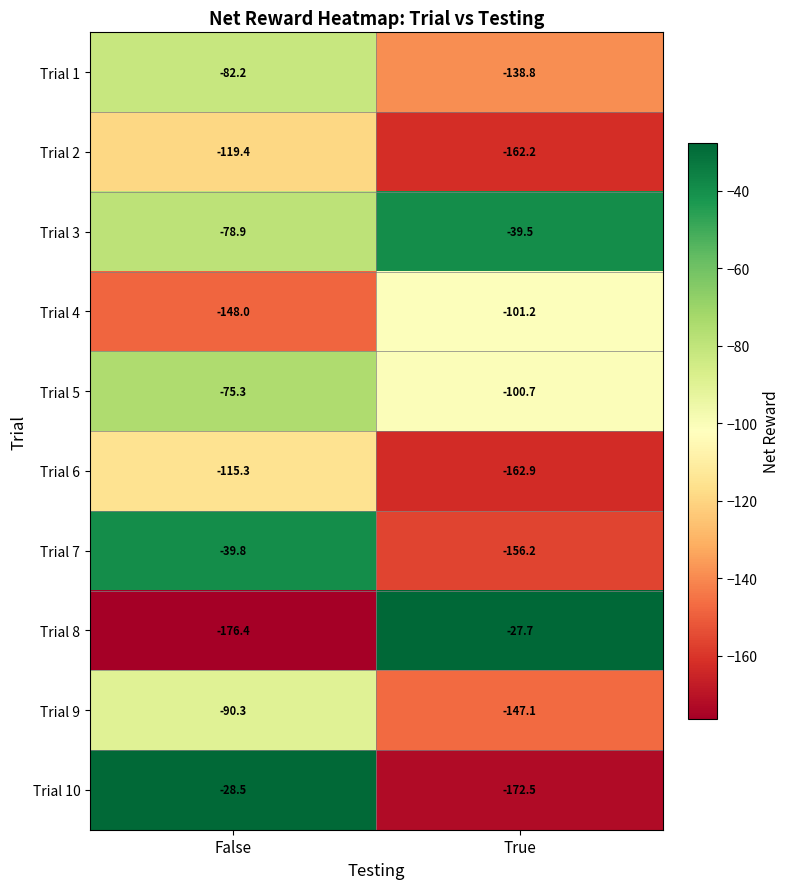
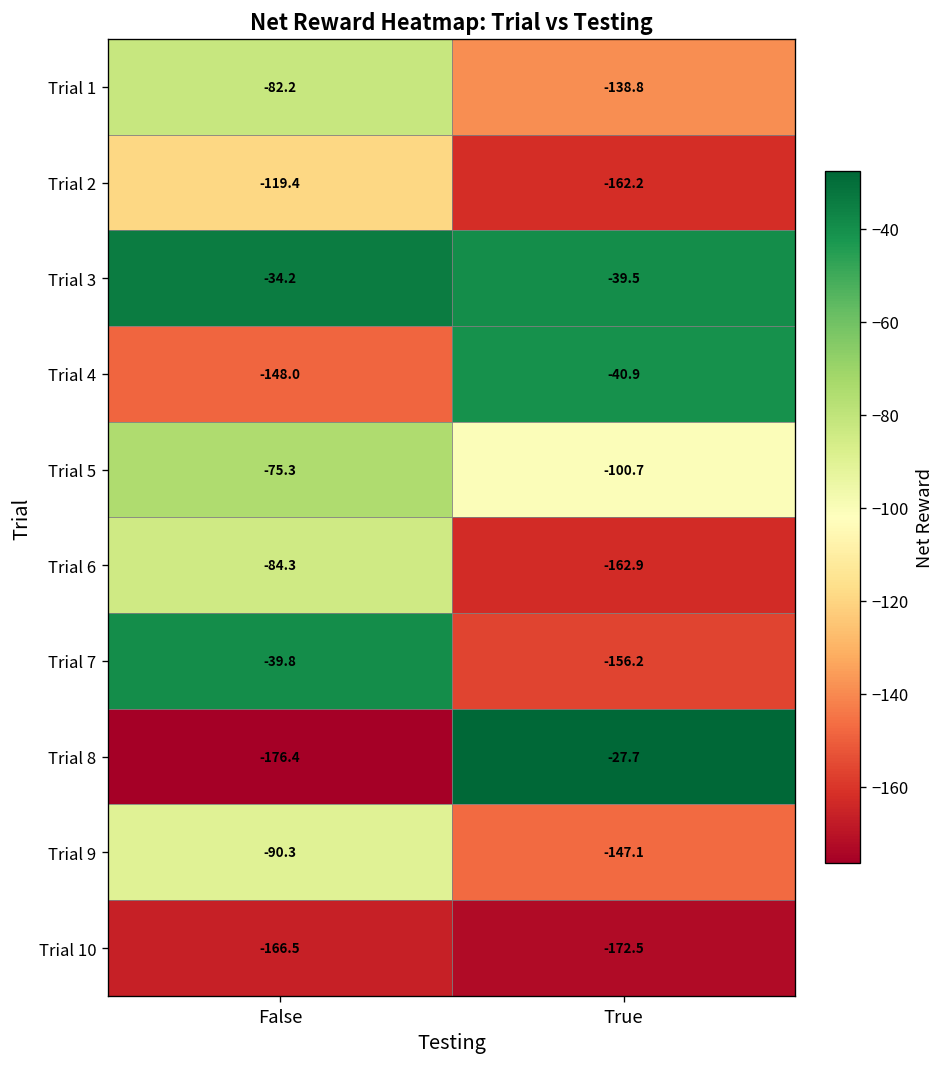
  {
    "Trial 1": {
      "False": -82.2,
      "True": -138.8
    },
    "Trial 2": {
      "False": -119.4,
      "True": -162.2
    },
    "Trial 3": {
-     "False": -78.9,
+     "False": -34.2,
      "True": -39.5
    },
    "Trial 4": {
      "False": -148.0,
-     "True": -101.2
+     "True": -40.9
    },
    "Trial 5": {
      "False": -75.3,
      "True": -100.7
    },
    "Trial 6": {
-     "False": -115.3,
+     "False": -84.3,
      "True": -162.9
    },
    "Trial 7": {
      "False": -39.8,
      "True": -156.2
    },
    "Trial 8": {
      "False": -176.4,
      "True": -27.7
    },
    "Trial 9": {
      "False": -90.3,
      "True": -147.1
    },
    "Trial 10": {
-     "False": -28.5,
+     "False": -166.5,
      "True": -172.5
    }
  }
